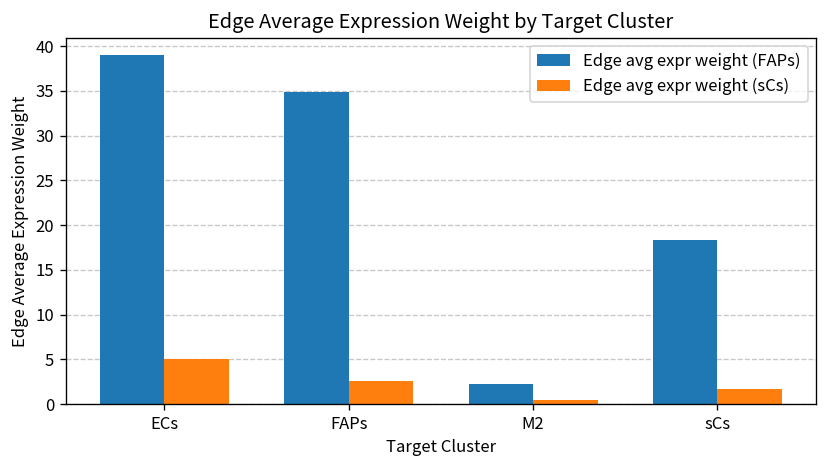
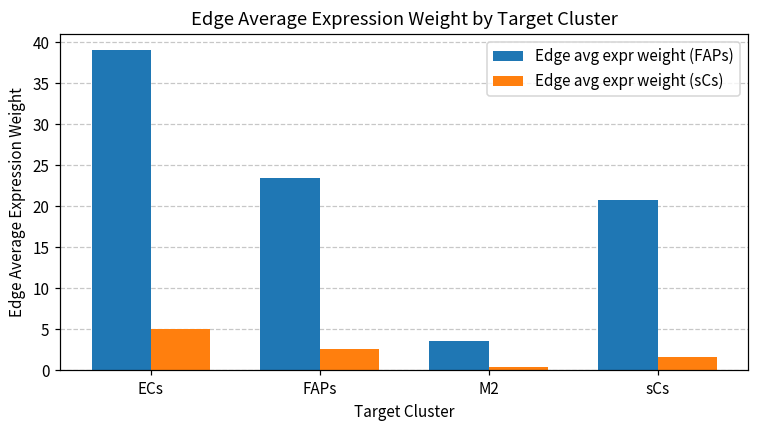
  {
    "Edge avg expr weight (FAPs)": {
      "ECs": 39,
-     "FAPs": 35,
-     "M2": 2,
-     "sCs": 18
+     "FAPs": 23,
+     "M2": 4,
+     "sCs": 21
    },
    "Edge avg expr weight (sCs)": {
      "ECs": 5,
      "FAPs": 3,
      "M2": 0,
      "sCs": 2
    }
  }
